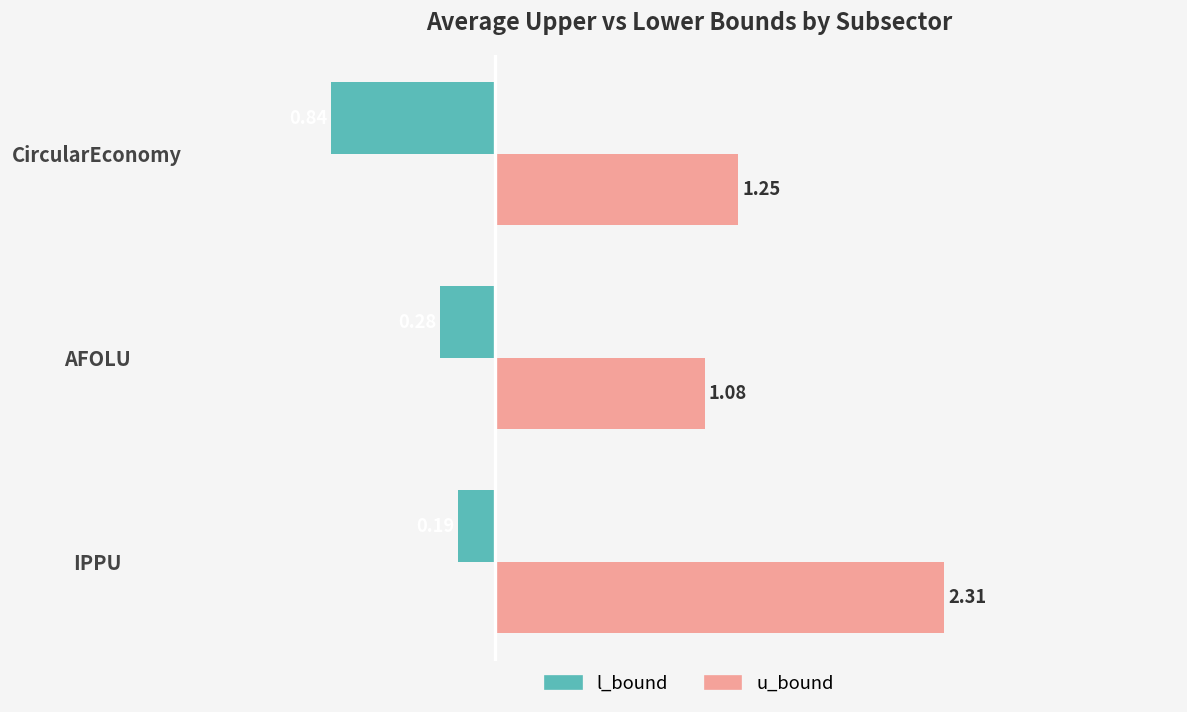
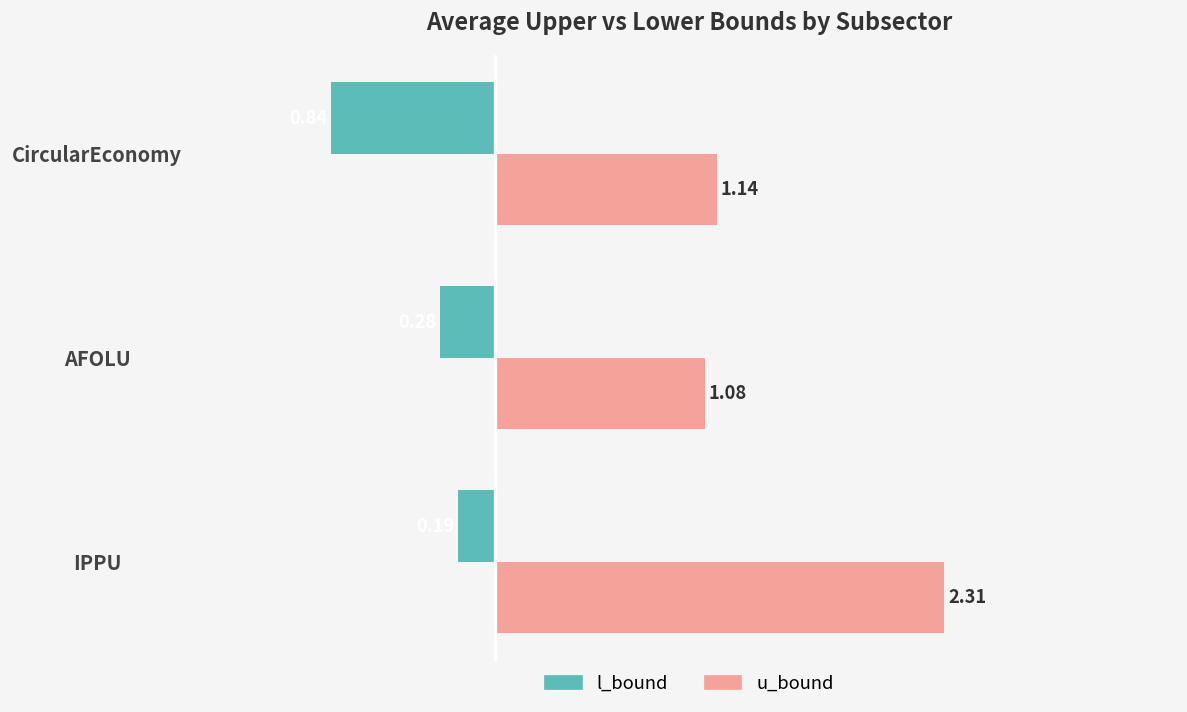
  {
    "u_bound": {
-     "CircularEconomy": 1.25,
+     "CircularEconomy": 1.14,
      "AFOLU": 1.08,
      "IPPU": 2.31
    }
  }
